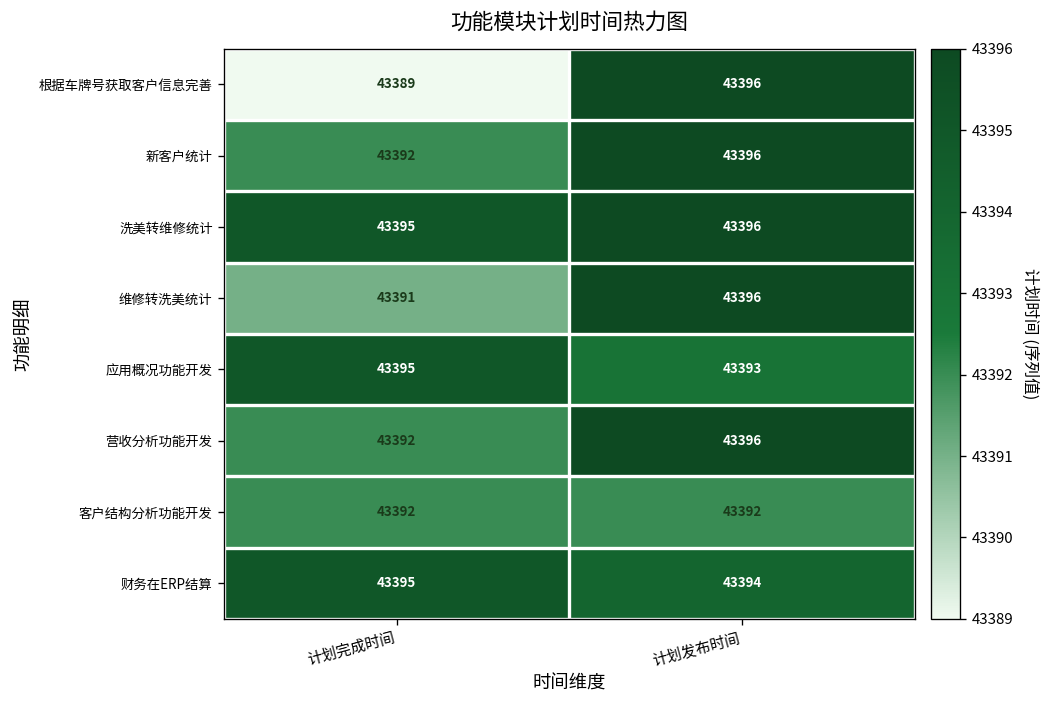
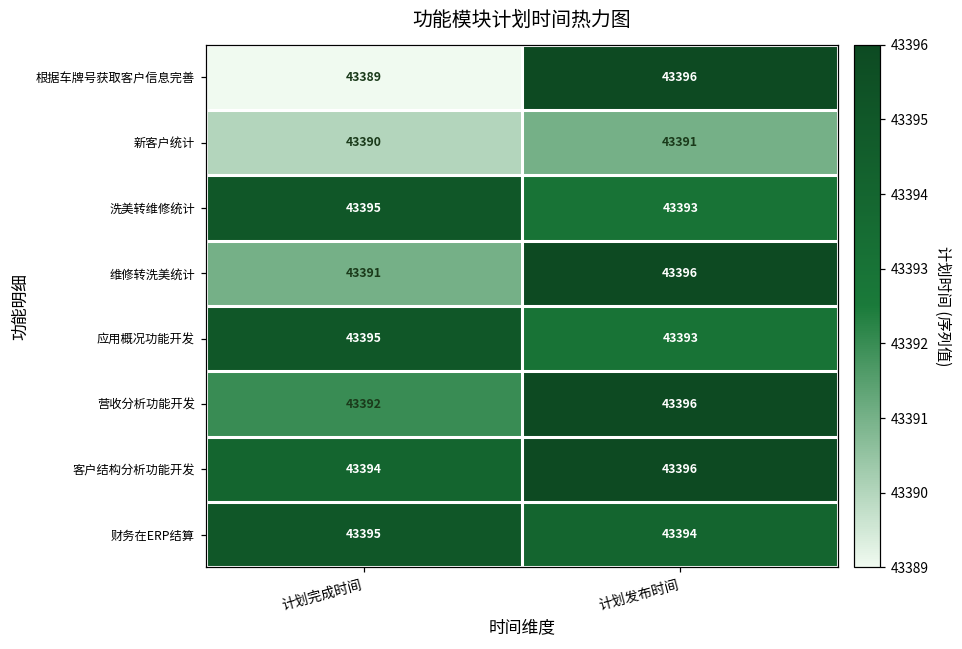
  {
    "根据车牌号获取客户信息完善": {
      "计划完成时间": 43389,
      "计划发布时间": 43396
    },
    "新客户统计": {
-     "计划完成时间": 43392,
-     "计划发布时间": 43396
+     "计划完成时间": 43390,
+     "计划发布时间": 43391
    },
    "洗美转维修统计": {
      "计划完成时间": 43395,
-     "计划发布时间": 43396
+     "计划发布时间": 43393
    },
    "维修转洗美统计": {
      "计划完成时间": 43391,
      "计划发布时间": 43396
    },
    "应用概况功能开发": {
      "计划完成时间": 43395,
      "计划发布时间": 43393
    },
    "营收分析功能开发": {
      "计划完成时间": 43392,
      "计划发布时间": 43396
    },
    "客户结构分析功能开发": {
-     "计划完成时间": 43392,
-     "计划发布时间": 43392
+     "计划完成时间": 43394,
+     "计划发布时间": 43396
    },
    "财务在ERP结算": {
      "计划完成时间": 43395,
      "计划发布时间": 43394
    }
  }
